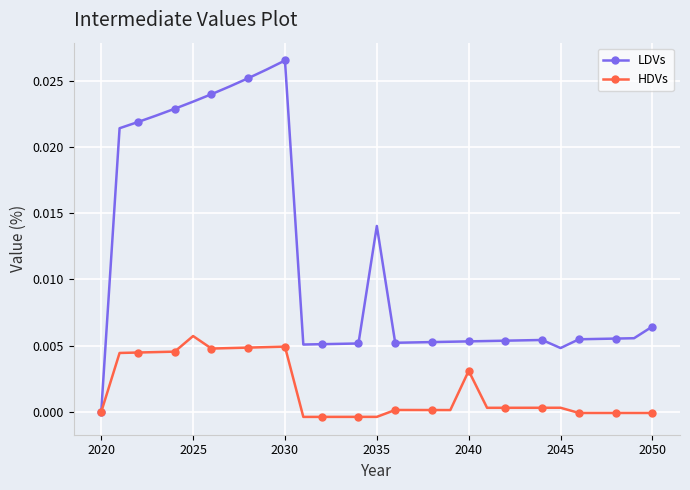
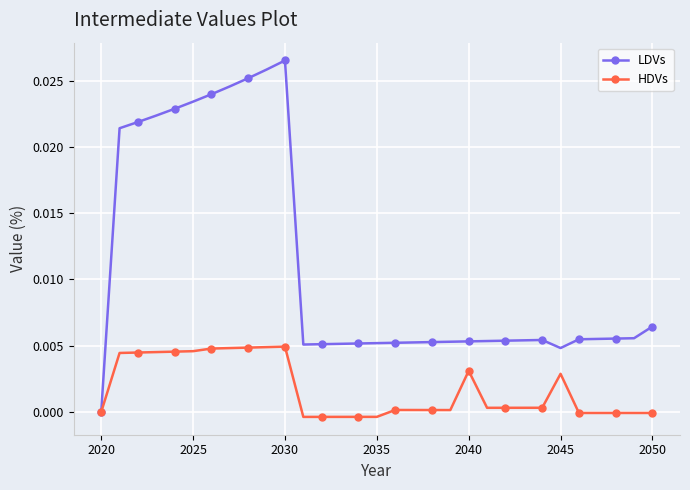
  {
    "LDVs": {
      "2025": 0.0234,
      "2030": 0.0265,
-     "2035": 0.0140,
+     "2035": 0.0052,
      "2040": 0.0053,
      "2045": 0.0048,
      "2050": 0.0065
    },
    "HDVs": {
-     "2025": 0.0057,
+     "2025": 0.0046,
      "2030": 0.0049,
      "2035": -0.0004,
      "2040": 0.0031,
-     "2045": 0.0003,
+     "2045": 0.0029,
      "2050": -0.0001
    }
  }
